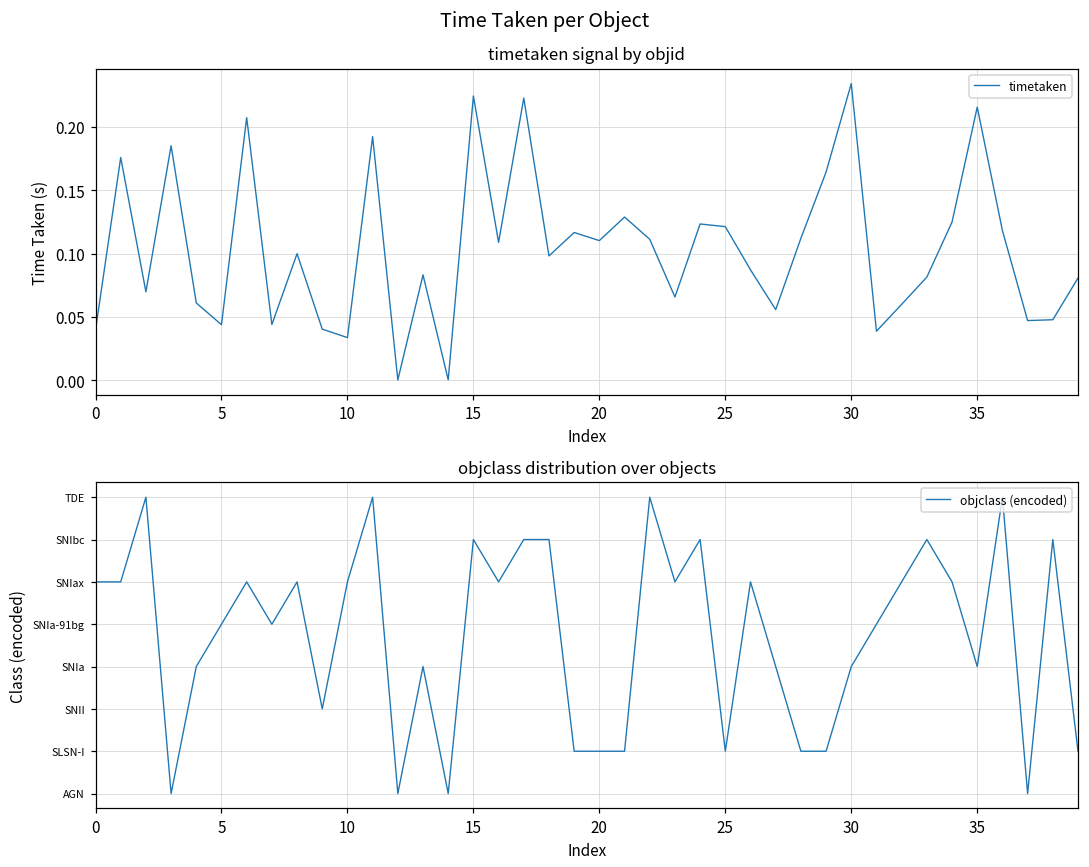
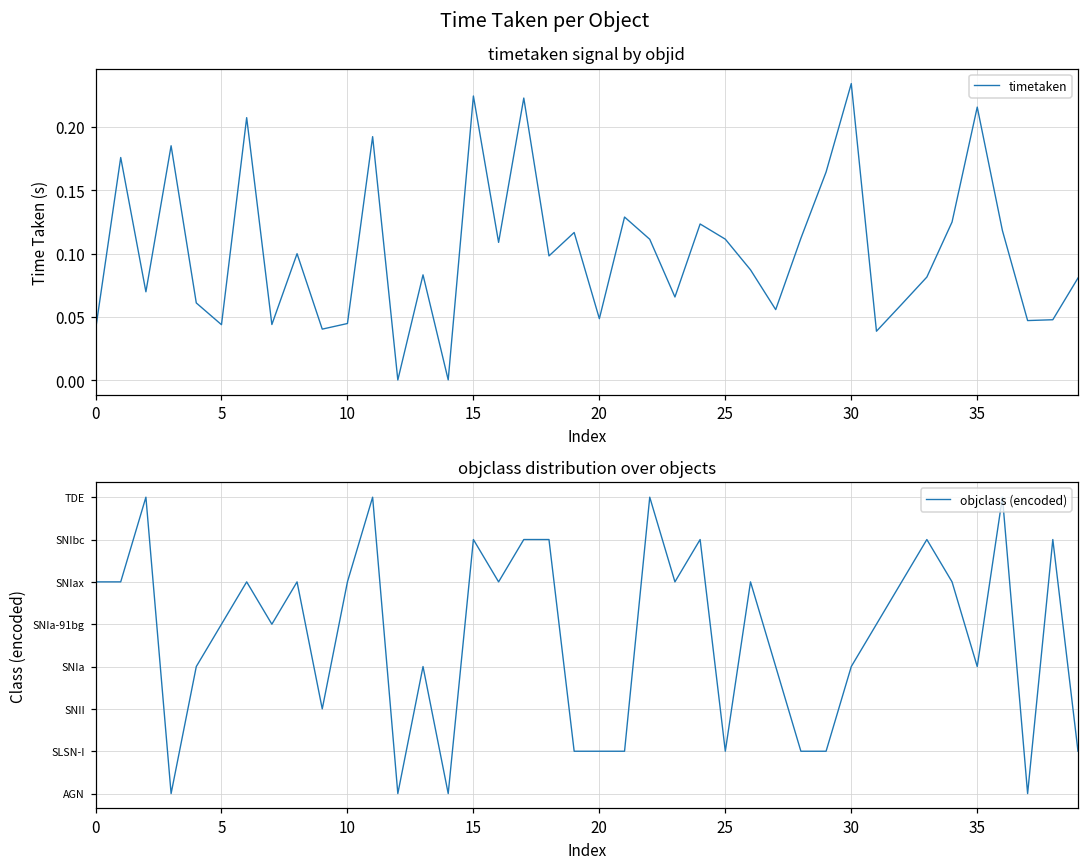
  {
    "timetaken signal by objid": {
      "0": 0.040,
      "5": 0.044,
-     "10": 0.034,
+     "10": 0.045,
      "15": 0.224,
-     "20": 0.110,
-     "25": 0.121,
+     "20": 0.049,
+     "25": 0.111,
      "30": 0.234,
      "35": 0.215
    }
  }
